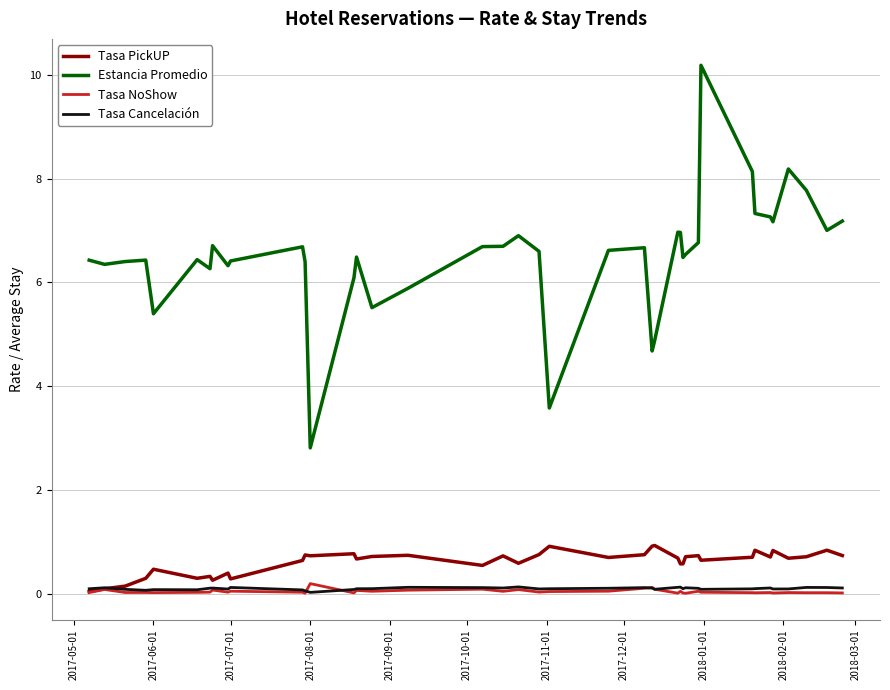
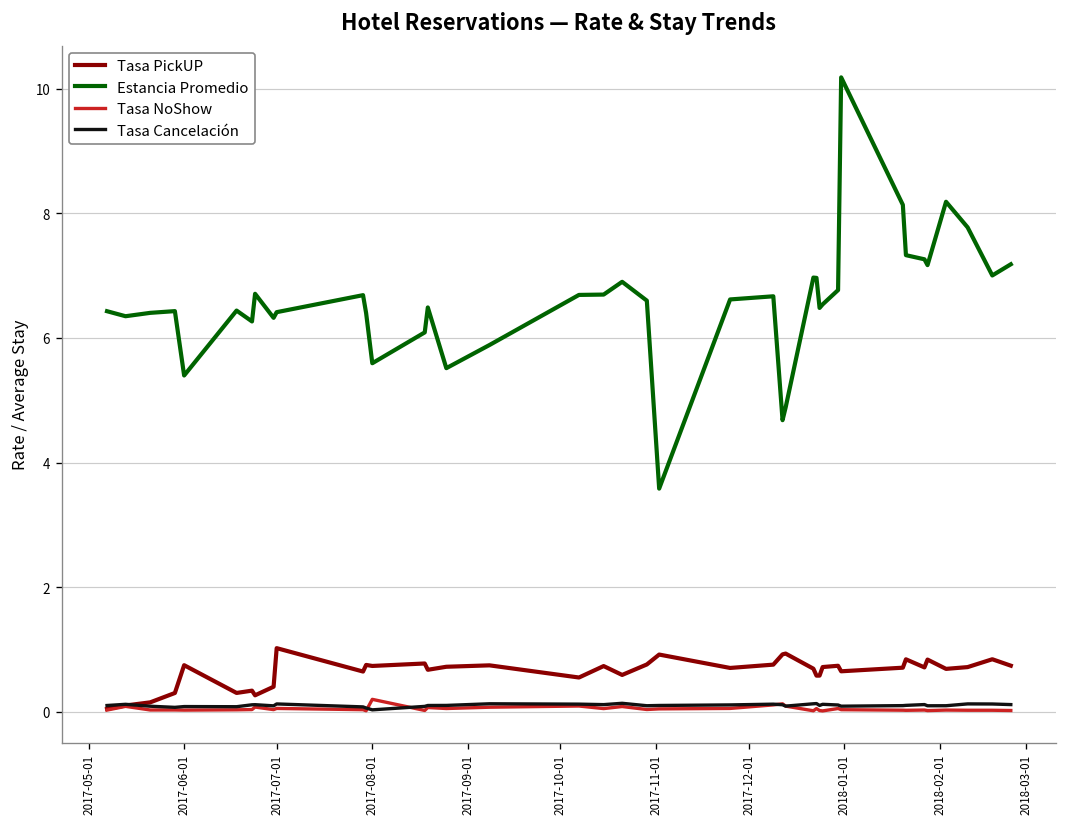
  {
    "Tasa PickUP": {
-     "2017-06-01": 0.5,
-     "2017-07-01": 0.3,
+     "2017-06-01": 0.7,
+     "2017-07-01": 1.0,
      "2017-08-01": 0.7
    },
    "Estancia Promedio": {
      "2017-06-01": 5.4,
      "2017-07-01": 6.4,
-     "2017-08-01": 2.8
+     "2017-08-01": 5.6
    },
    "Tasa NoShow": {
      "2017-06-01": 0.0,
      "2017-07-01": 0.1,
      "2017-08-01": 0.2
    },
    "Tasa Cancelación": {
      "2017-06-01": 0.1,
      "2017-07-01": 0.1,
      "2017-08-01": 0.0
    }
  }
